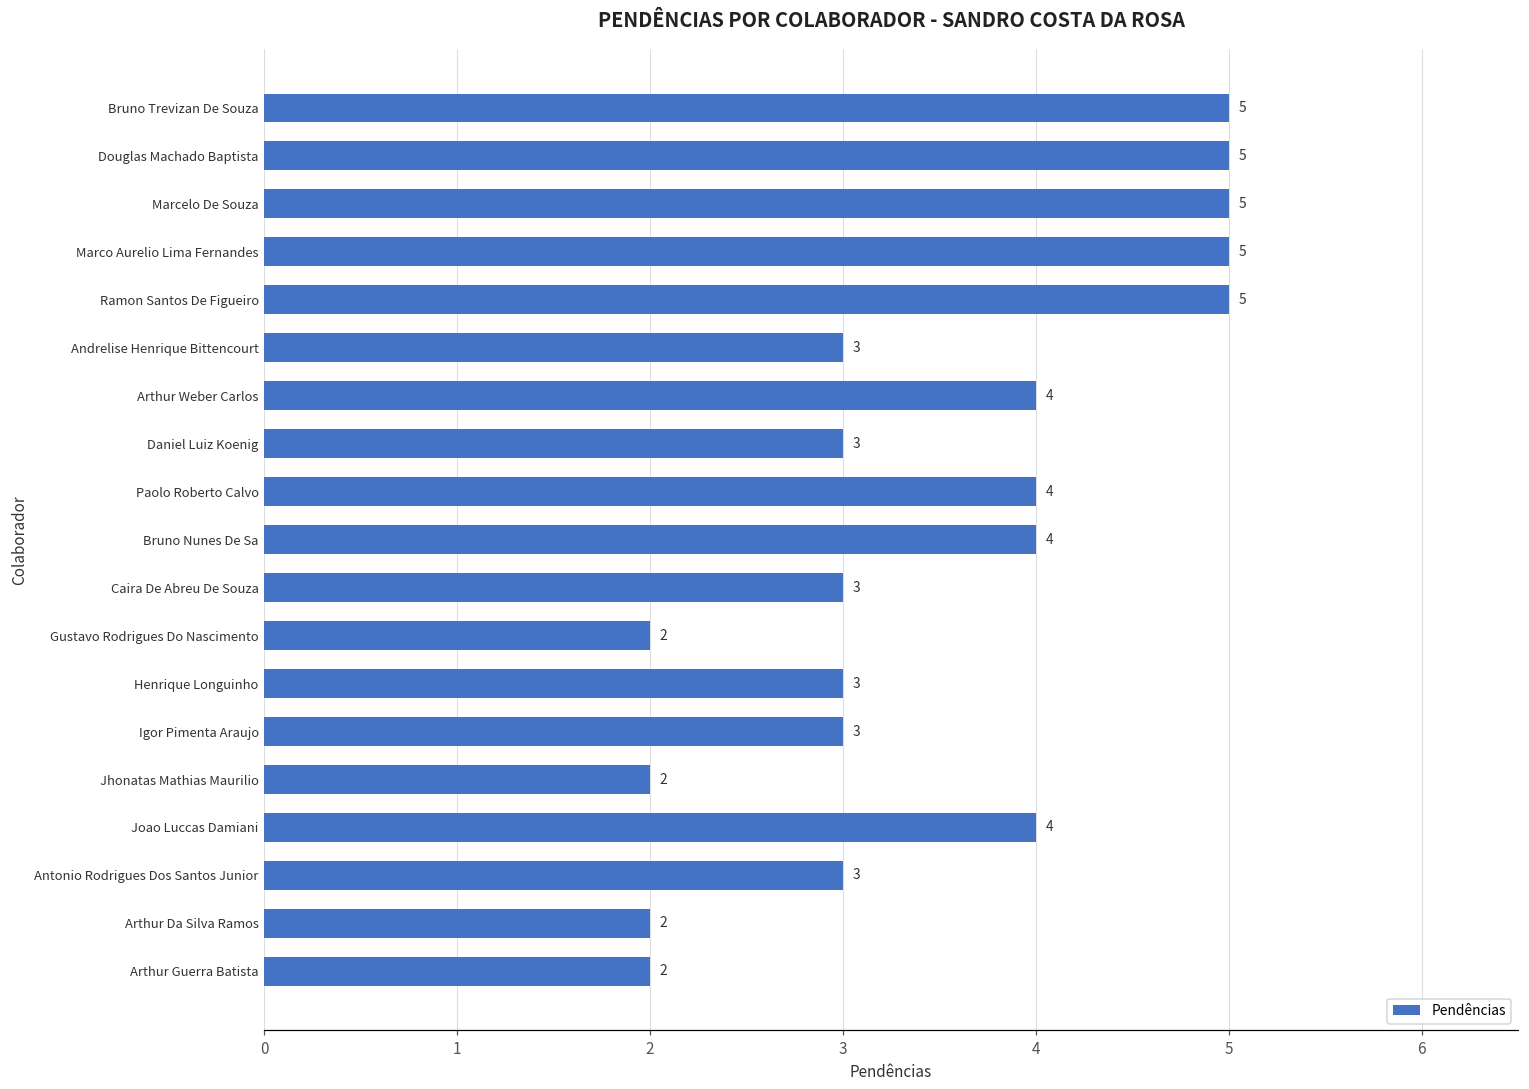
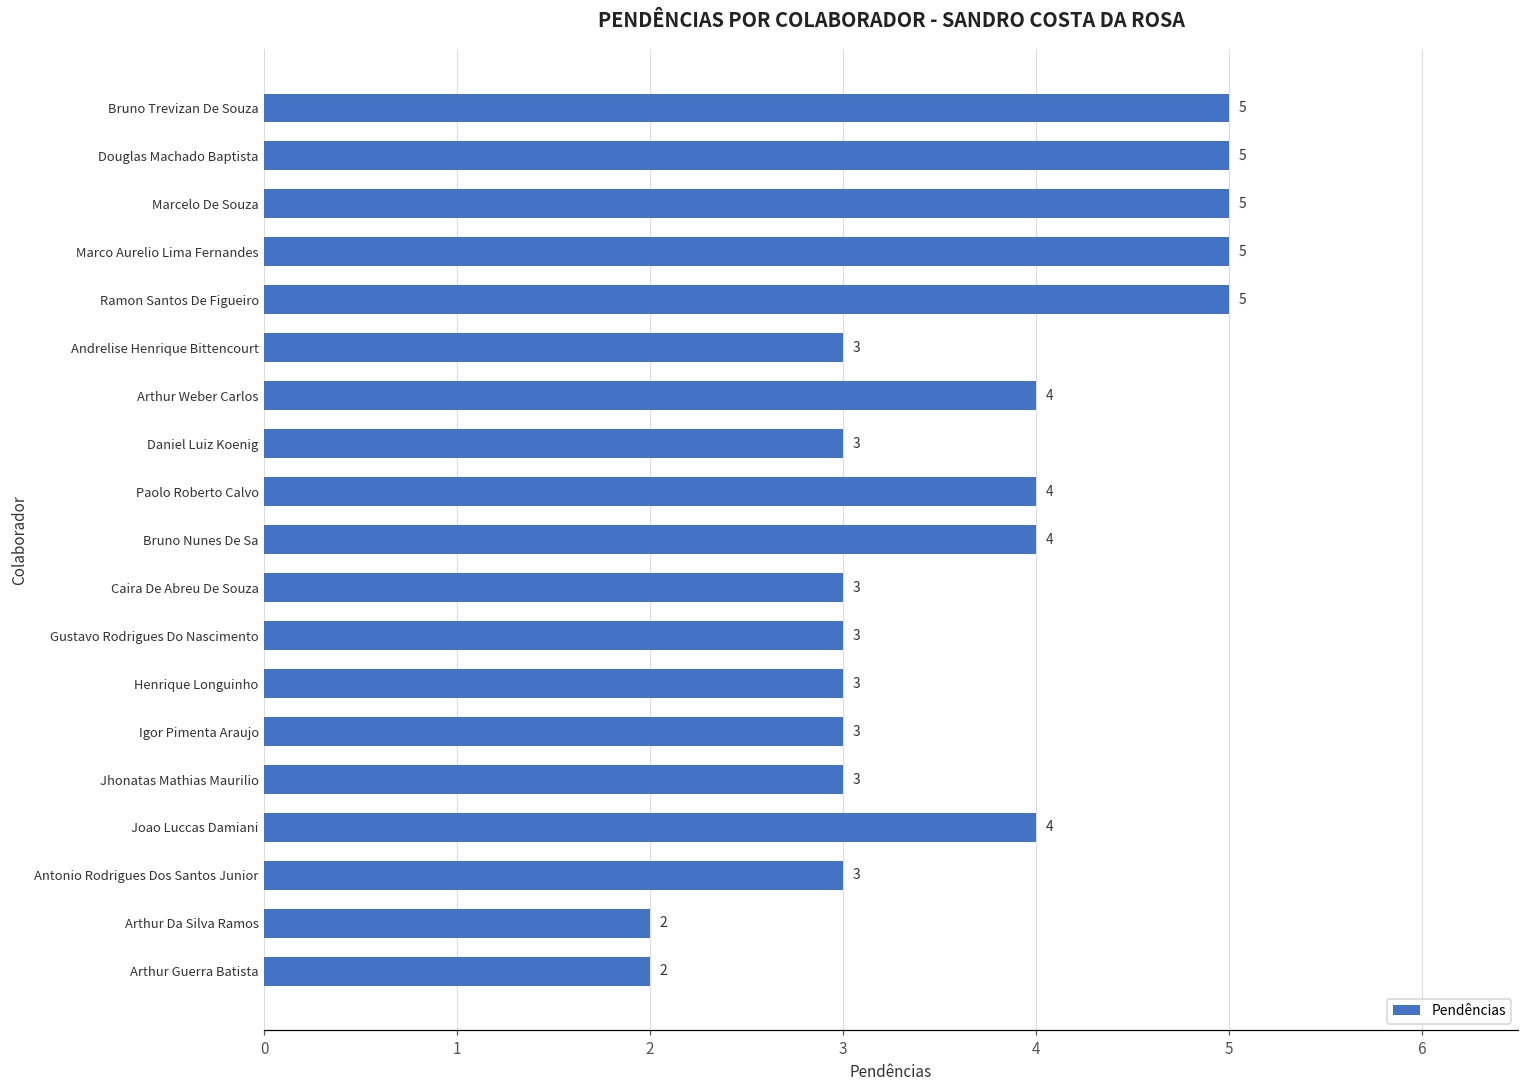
  {
    "Bruno Trevizan De Souza": 5,
    "Douglas Machado Baptista": 5,
    "Marcelo De Souza": 5,
    "Marco Aurelio Lima Fernandes": 5,
    "Ramon Santos De Figueiro": 5,
    "Andrelise Henrique Bittencourt": 3,
    "Arthur Weber Carlos": 4,
    "Daniel Luiz Koenig": 3,
    "Paolo Roberto Calvo": 4,
    "Bruno Nunes De Sa": 4,
    "Caira De Abreu De Souza": 3,
-   "Gustavo Rodrigues Do Nascimento": 2,
+   "Gustavo Rodrigues Do Nascimento": 3,
    "Henrique Longuinho": 3,
    "Igor Pimenta Araujo": 3,
-   "Jhonatas Mathias Maurilio": 2,
+   "Jhonatas Mathias Maurilio": 3,
    "Joao Luccas Damiani": 4,
    "Antonio Rodrigues Dos Santos Junior": 3,
    "Arthur Da Silva Ramos": 2,
    "Arthur Guerra Batista": 2
  }
